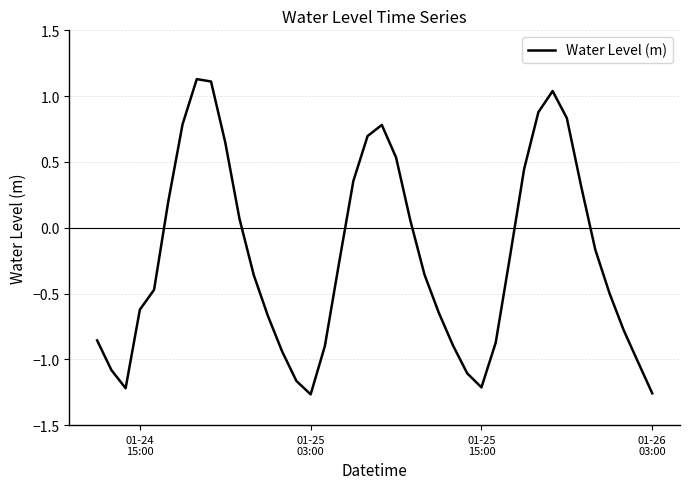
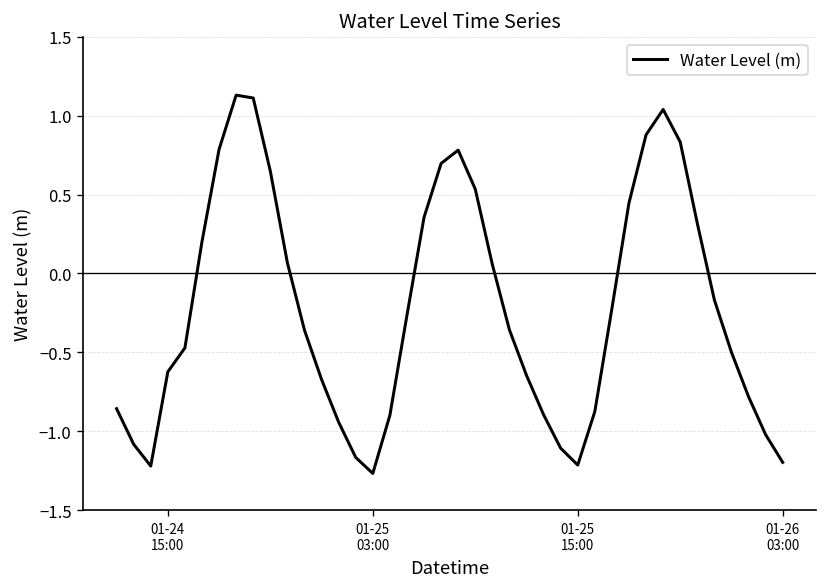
  {
    "01-24 15:00": -0.62,
    "01-25 03:00": -1.27,
    "01-25 15:00": -1.21,
-   "01-26 03:00": -1.26
+   "01-26 03:00": -1.20
  }
